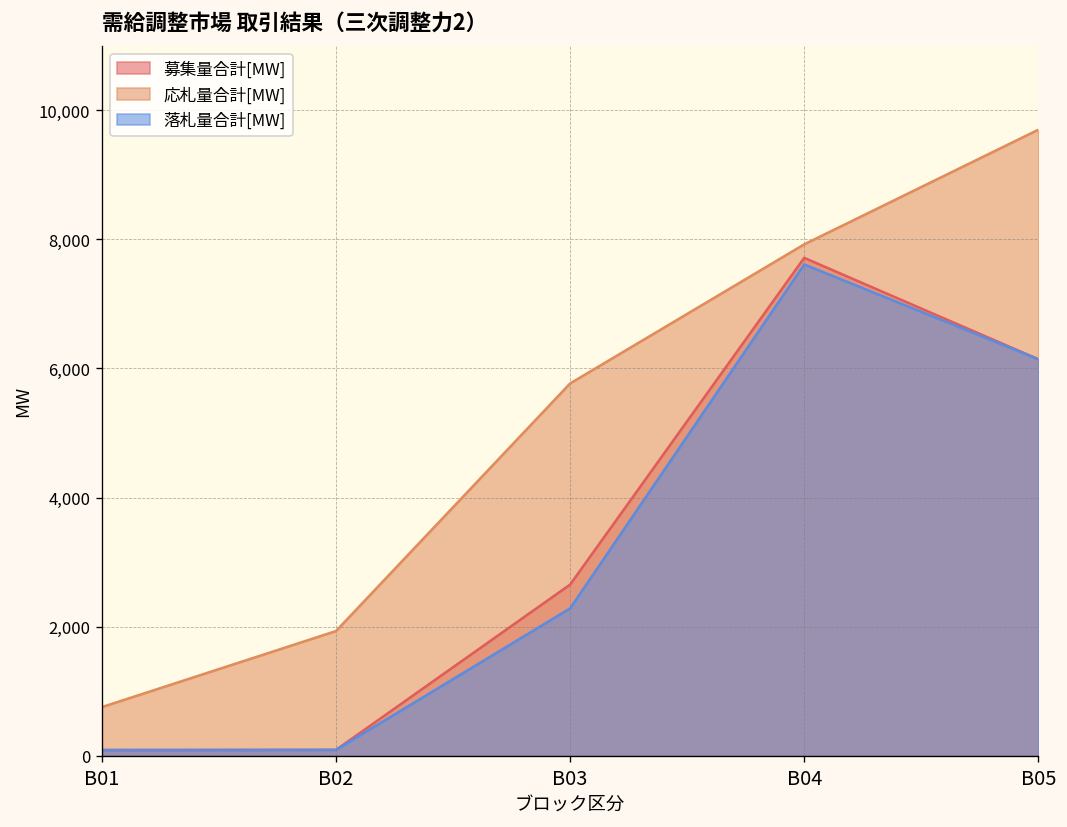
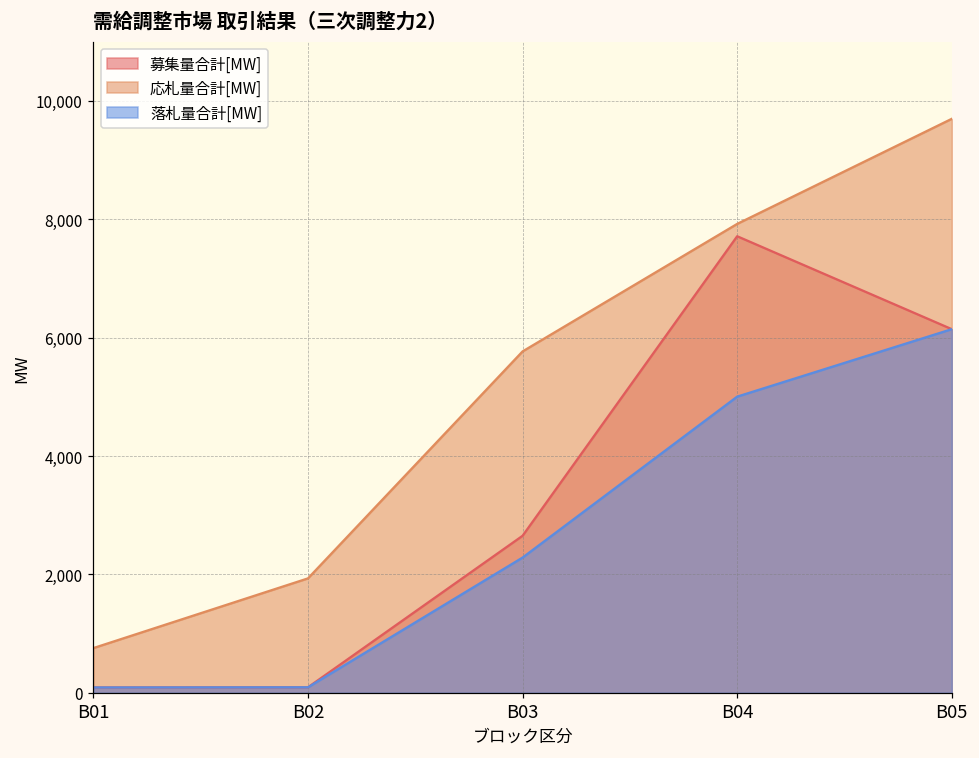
  {
    "落札量合計[MW]": {
      "B03": "2,300",
-     "B04": "7,600"
+     "B04": "5,000"
    }
  }
